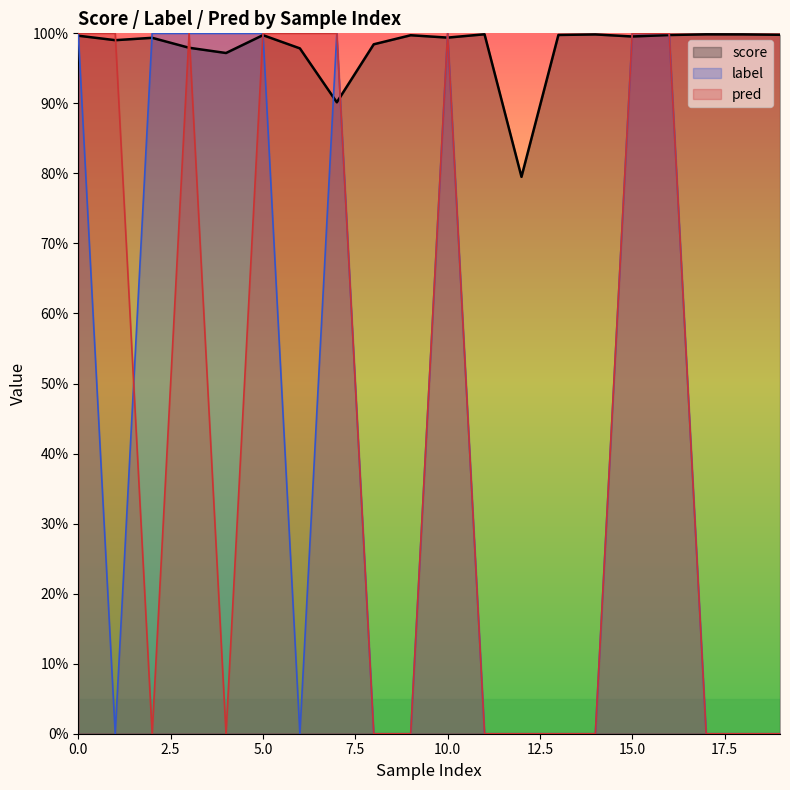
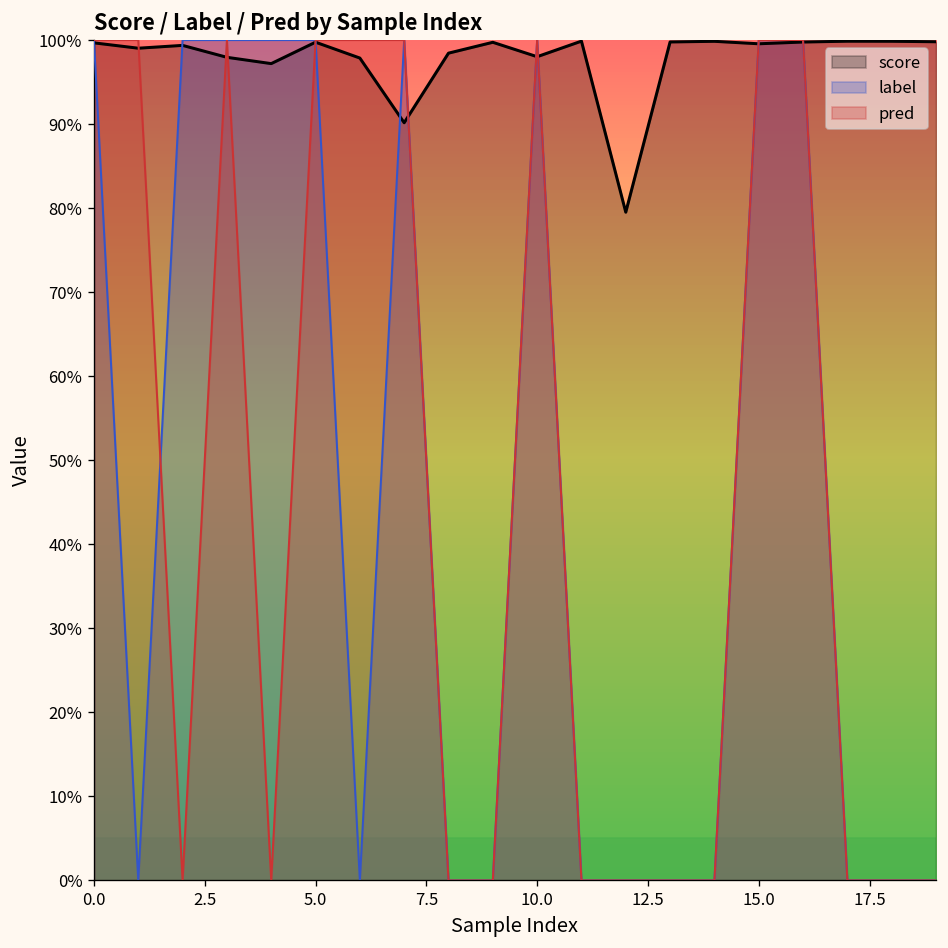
  {
    "score": {
-     "10.0": "99%",
+     "10.0": "98%",
      "15.0": "100%"
    }
  }
